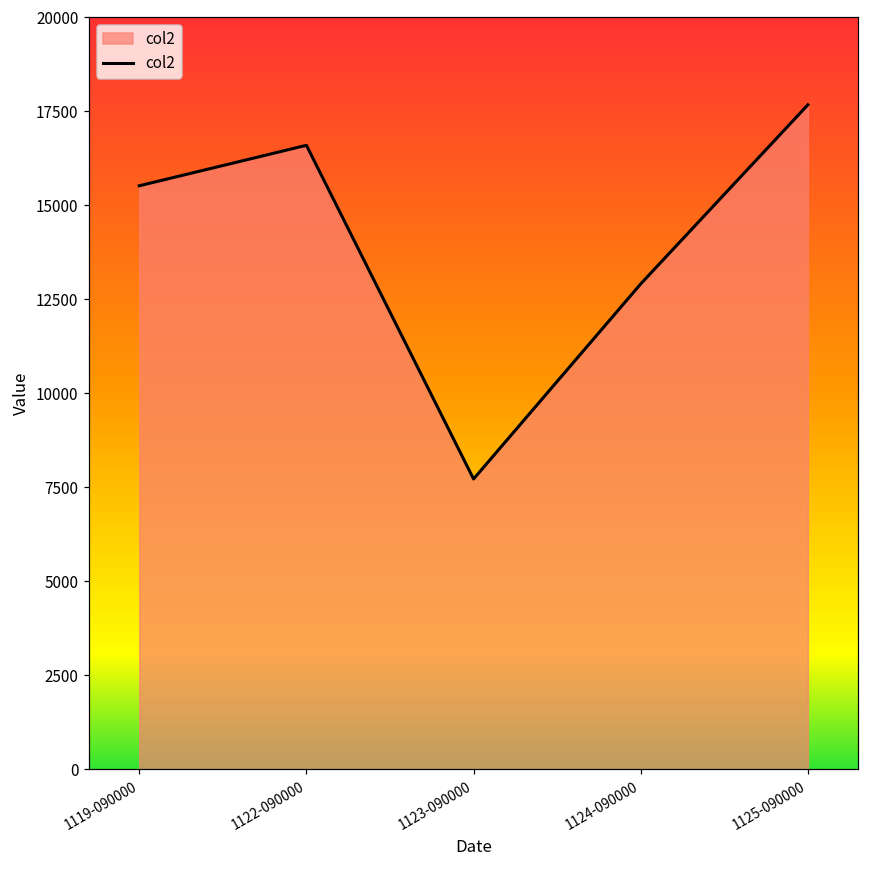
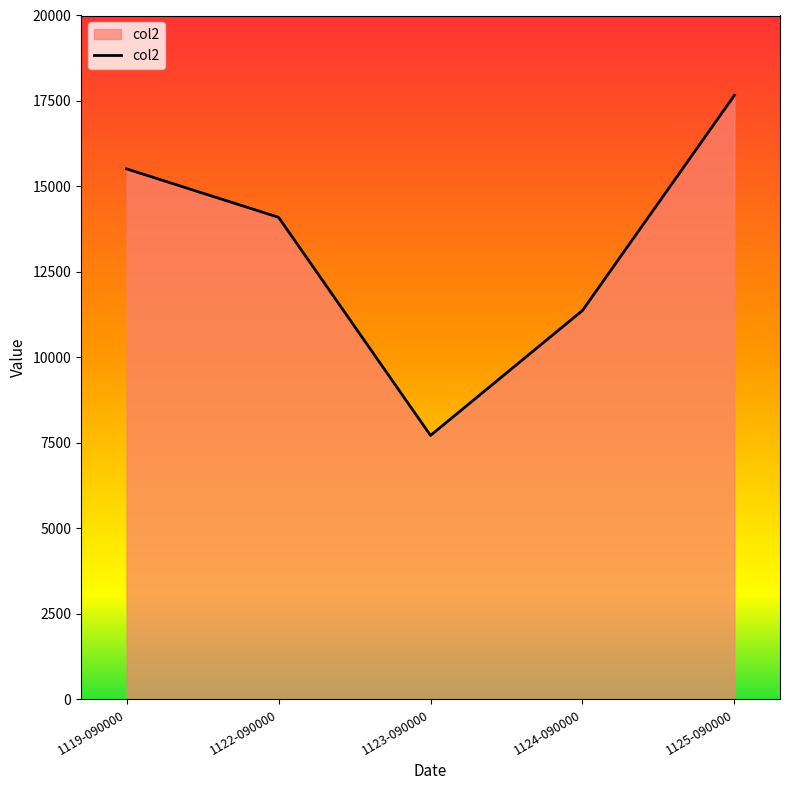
  {
    "1119-090000": 15500,
-   "1122-090000": 16600,
+   "1122-090000": 14100,
    "1123-090000": 7700,
-   "1124-090000": 12900,
+   "1124-090000": 11400,
    "1125-090000": 17700
  }
